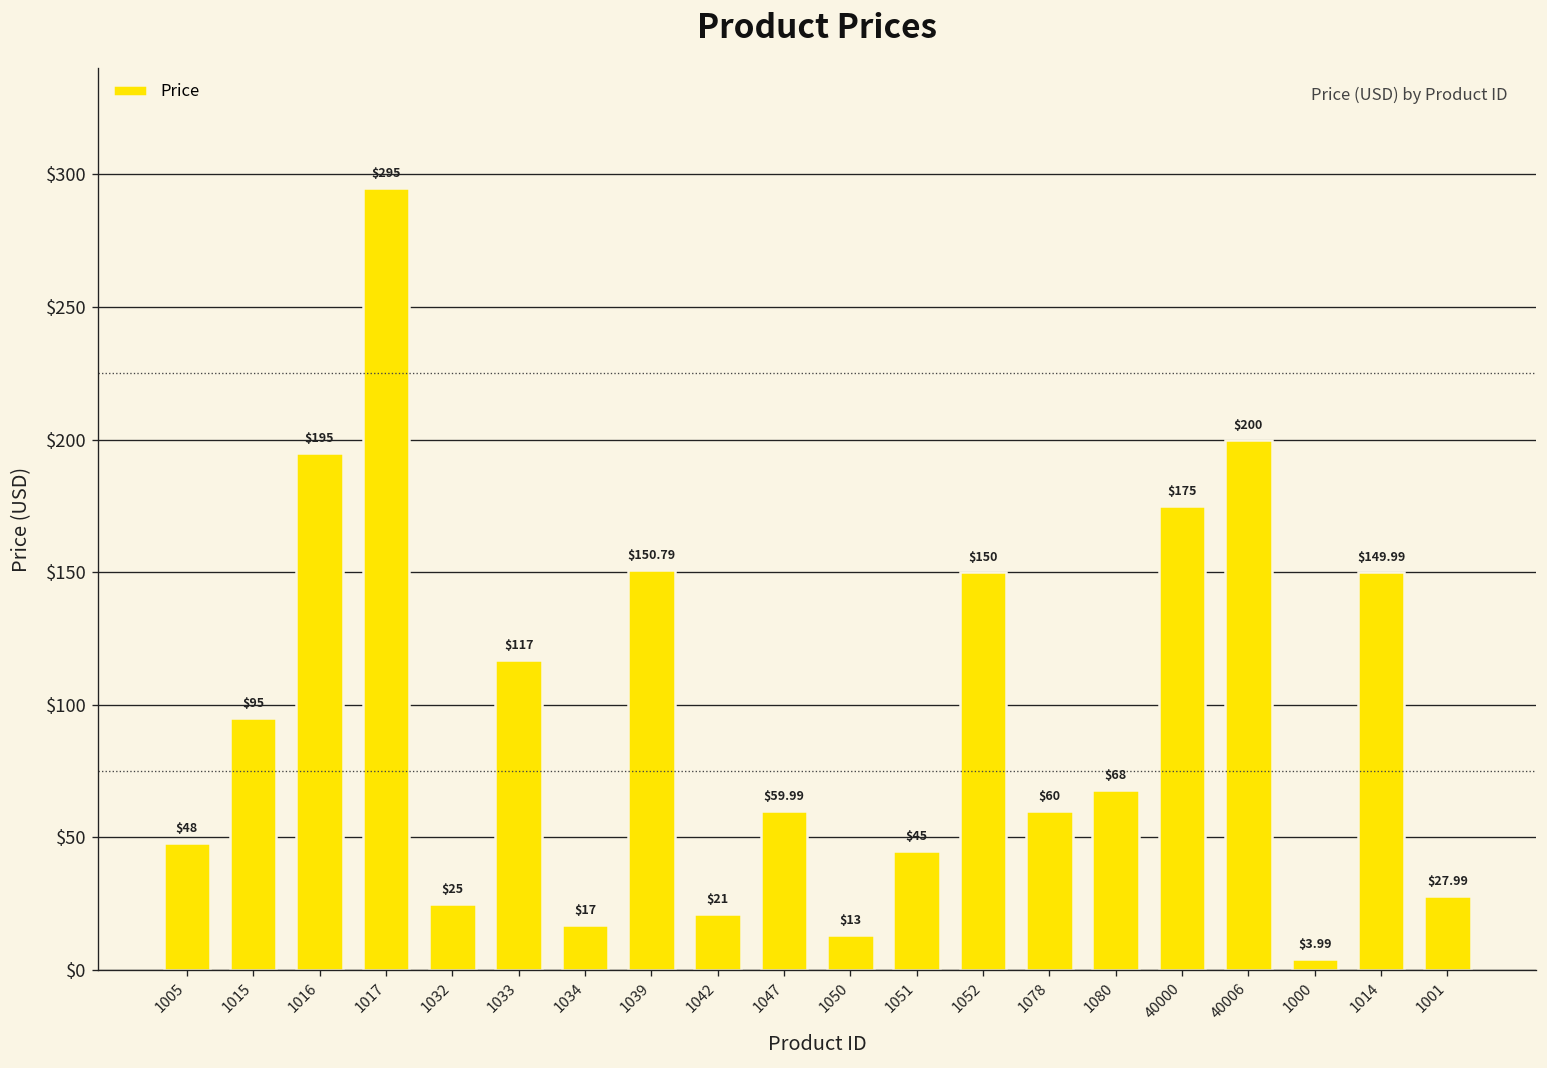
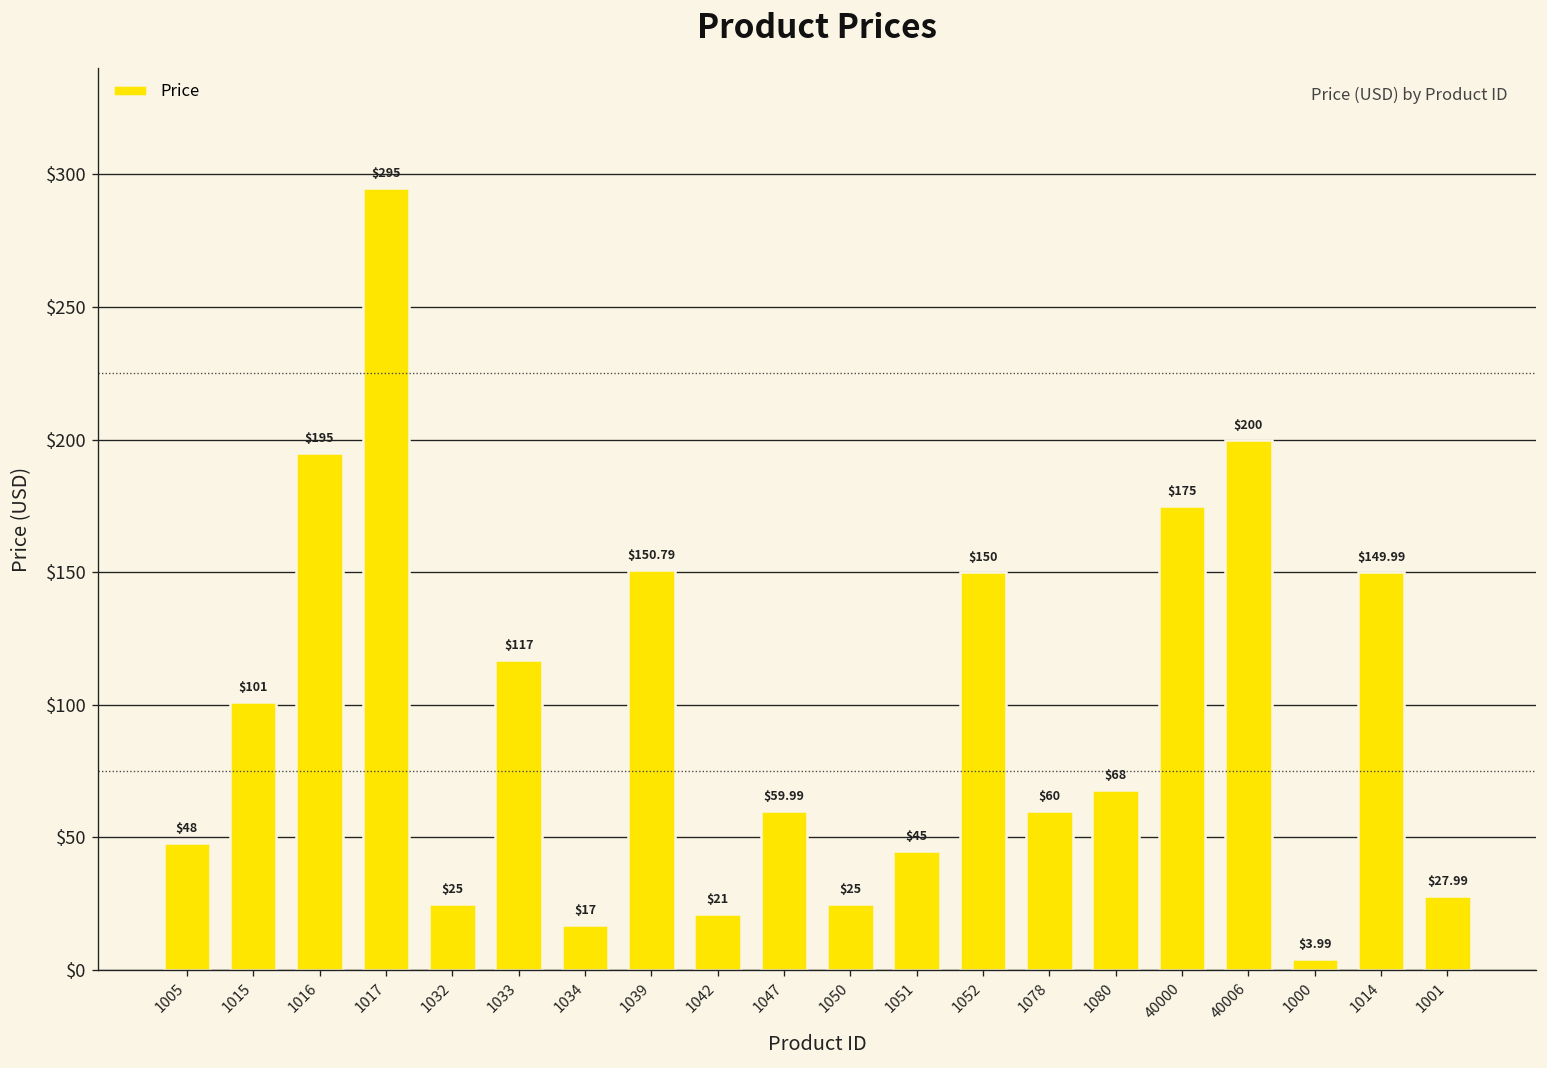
  {
    "1005": "$48",
-   "1015": "$95",
+   "1015": "$101",
    "1016": "$195",
    "1017": "$295",
    "1032": "$25",
    "1033": "$117",
    "1034": "$17",
    "1039": "$150.79",
    "1042": "$21",
    "1047": "$59.99",
-   "1050": "$13",
+   "1050": "$25",
    "1051": "$45",
    "1052": "$150",
    "1078": "$60",
    "1080": "$68",
    "40000": "$175",
    "40006": "$200",
    "1000": "$3.99",
    "1014": "$149.99",
    "1001": "$27.99"
  }
